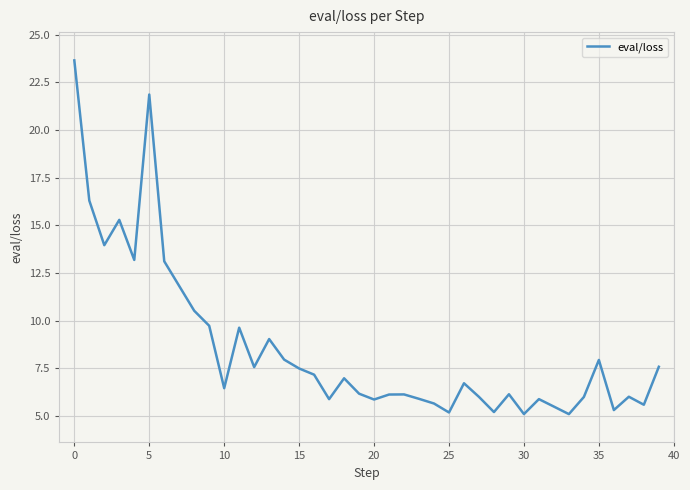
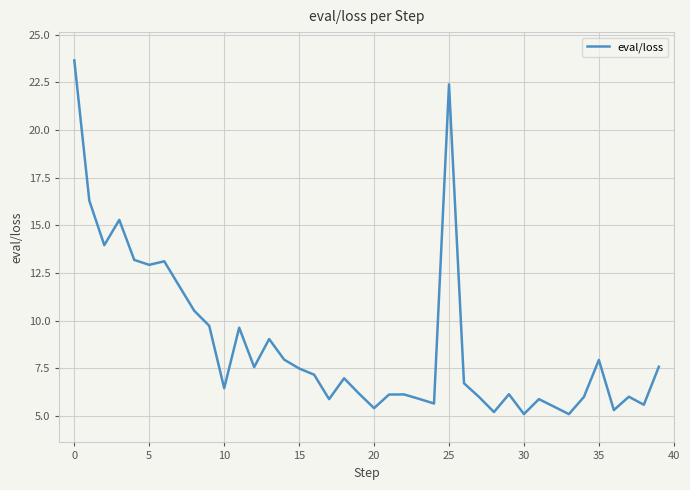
  {
    "0": 23.7,
-   "5": 21.9,
+   "5": 12.9,
    "10": 6.5,
    "15": 7.5,
-   "20": 5.9,
-   "25": 5.2,
+   "20": 5.4,
+   "25": 22.4,
    "30": 5.1,
    "35": 7.9
  }
